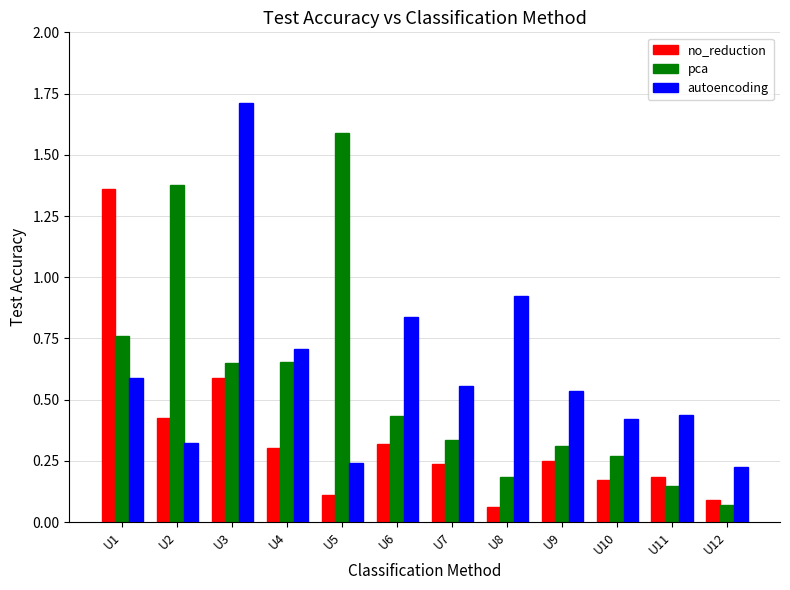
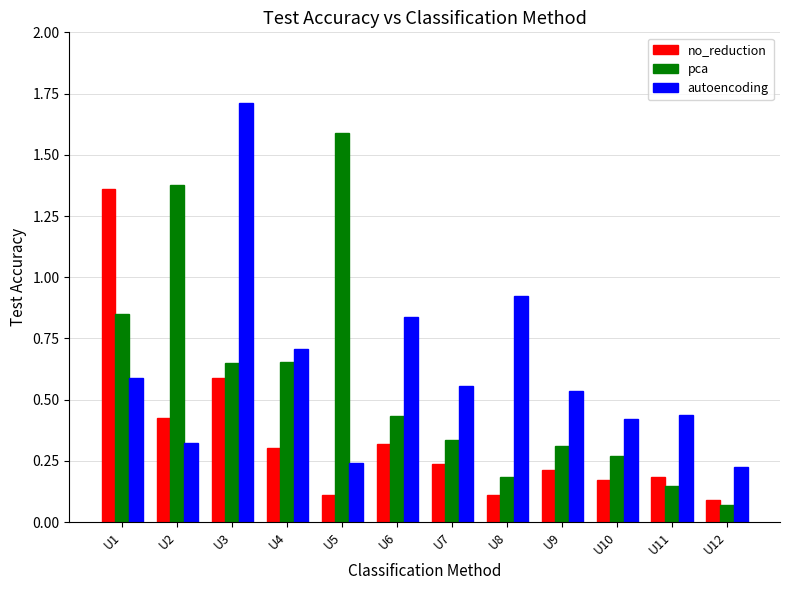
  {
    "no_reduction": {
      "U1": 1.36,
      "U2": 0.43,
      "U3": 0.59,
      "U4": 0.30,
      "U5": 0.11,
      "U6": 0.32,
      "U7": 0.24,
-     "U8": 0.06,
-     "U9": 0.25,
+     "U8": 0.11,
+     "U9": 0.21,
      "U10": 0.17,
      "U11": 0.18,
      "U12": 0.09
    },
    "pca": {
-     "U1": 0.76,
+     "U1": 0.85,
      "U2": 1.38,
      "U3": 0.65,
      "U4": 0.66,
      "U5": 1.59,
      "U6": 0.43,
      "U7": 0.34,
      "U8": 0.19,
      "U9": 0.31,
      "U10": 0.27,
      "U11": 0.15,
      "U12": 0.07
    },
    "autoencoding": {
      "U1": 0.59,
      "U2": 0.32,
      "U3": 1.71,
      "U4": 0.71,
      "U5": 0.24,
      "U6": 0.84,
      "U7": 0.56,
      "U8": 0.92,
      "U9": 0.53,
      "U10": 0.42,
      "U11": 0.44,
      "U12": 0.23
    }
  }
